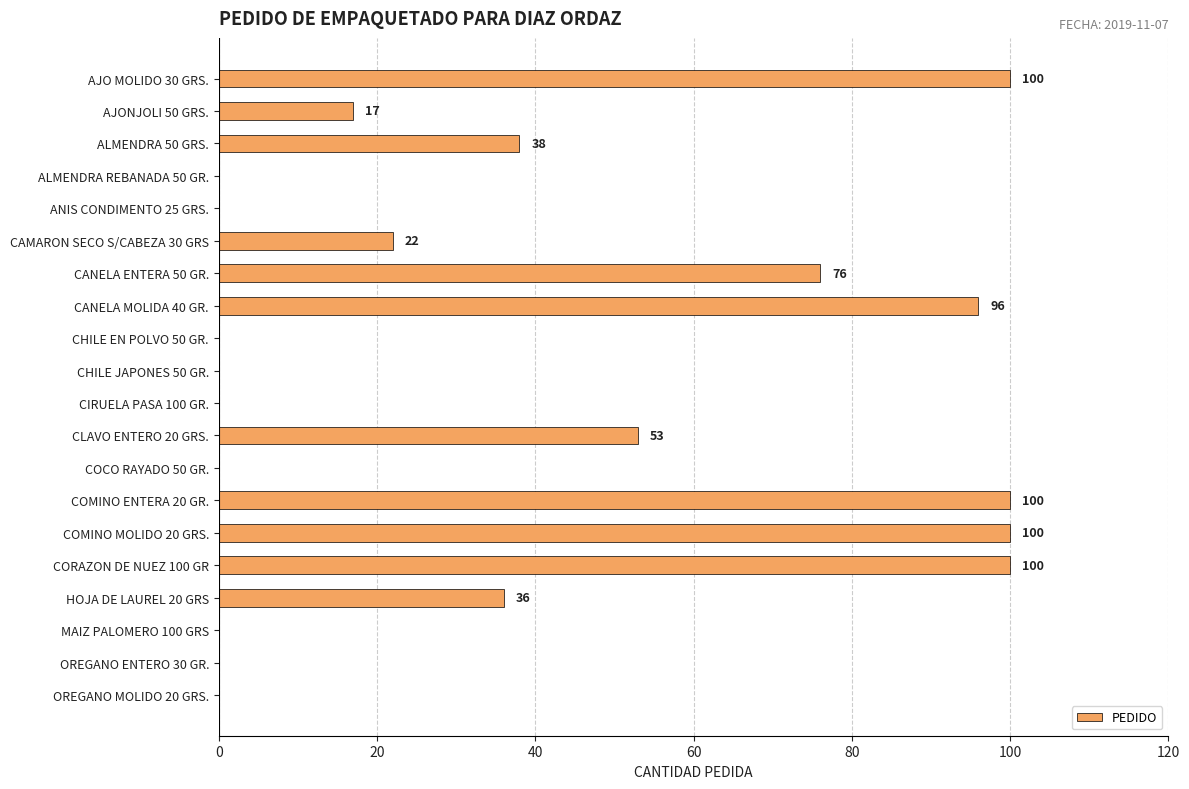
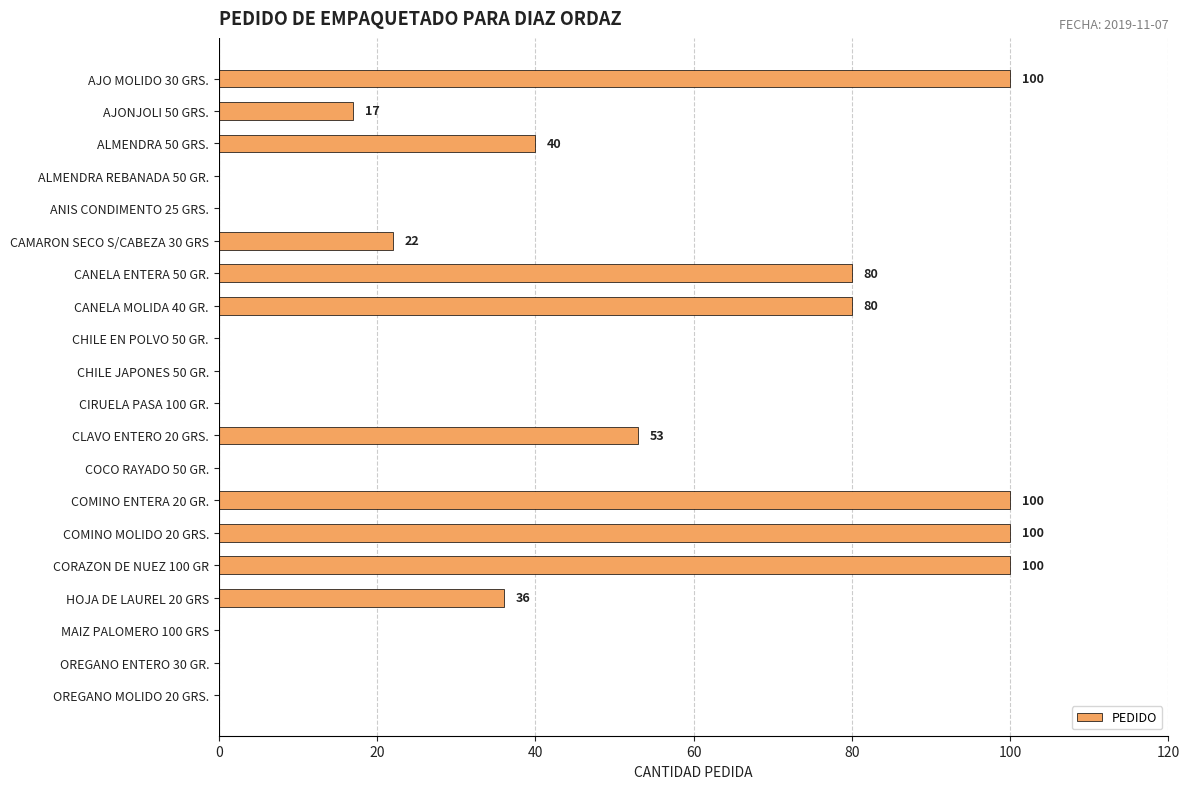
  {
    "AJO MOLIDO 30 GRS.": 100,
    "AJONJOLI 50 GRS.": 17,
-   "ALMENDRA 50 GRS.": 38,
+   "ALMENDRA 50 GRS.": 40,
    "CAMARON SECO S/CABEZA 30 GRS": 22,
-   "CANELA ENTERA 50 GR.": 76,
-   "CANELA MOLIDA 40 GR.": 96,
+   "CANELA ENTERA 50 GR.": 80,
+   "CANELA MOLIDA 40 GR.": 80,
    "CLAVO ENTERO 20 GRS.": 53,
    "COMINO ENTERA 20 GR.": 100,
    "COMINO MOLIDO 20 GRS.": 100,
    "CORAZON DE NUEZ 100 GR": 100,
    "HOJA DE LAUREL 20 GRS": 36
  }
